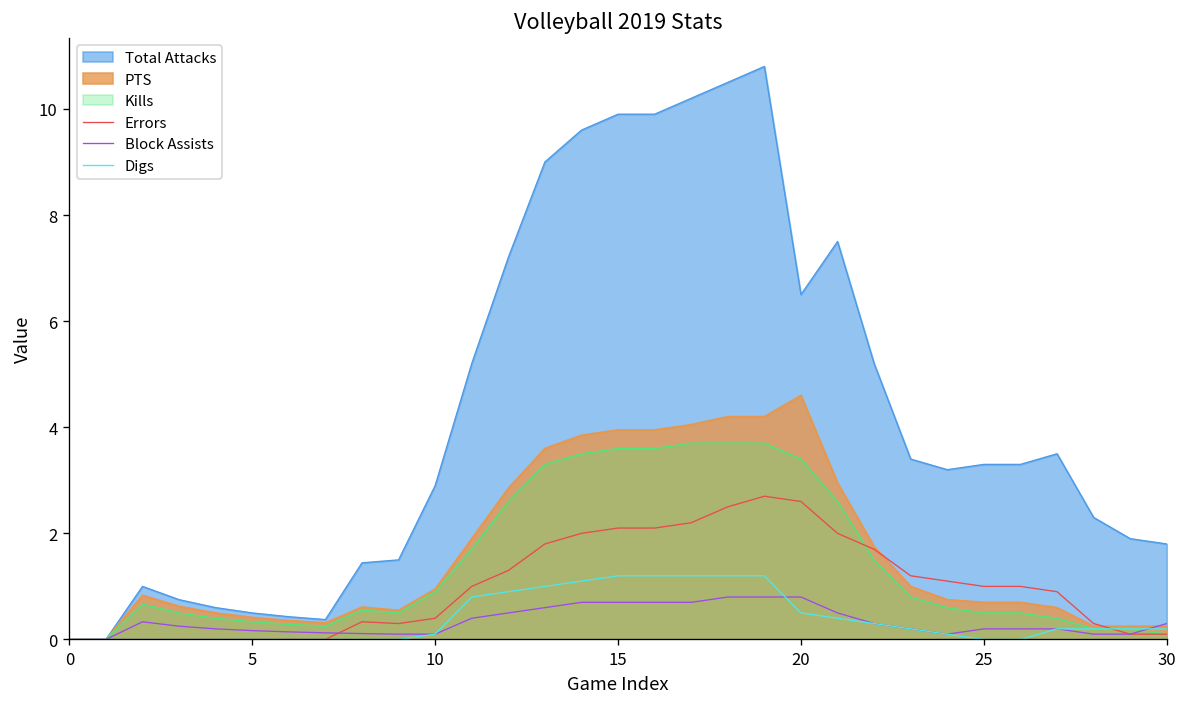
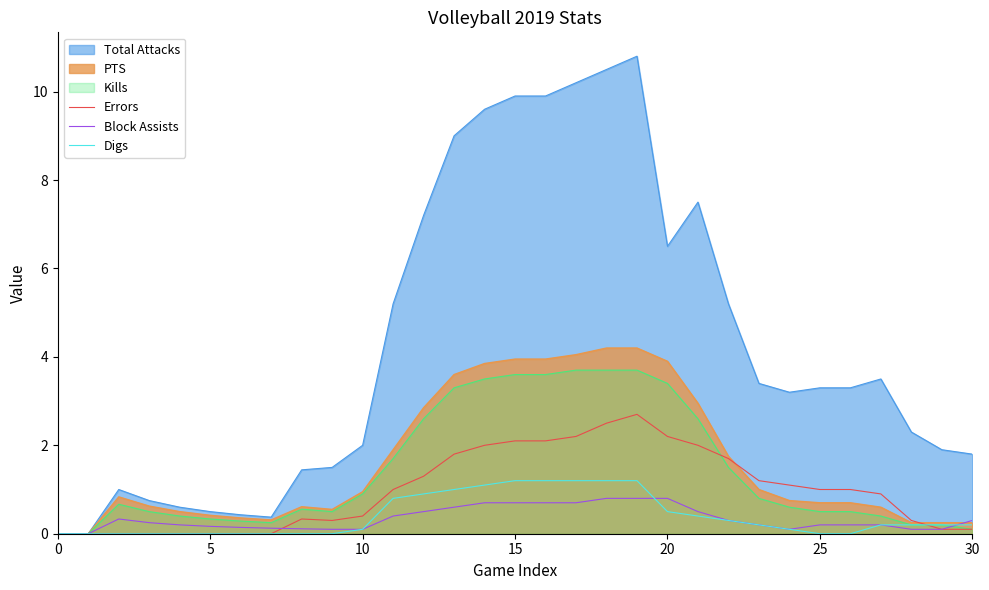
  {
    "Total Attacks": {
      "5": 0.5,
-     "10": 2.9,
+     "10": 2.0,
      "15": 9.9,
      "20": 6.5,
      "25": 3.3,
      "30": 1.8
    },
    "PTS": {
      "5": 0.4,
      "15": 4.0,
-     "20": 4.6,
+     "20": 3.9,
      "25": 0.7
    },
    "Kills": {
      "5": 0.3,
      "15": 3.6,
      "20": 3.4,
      "25": 0.5
    },
    "Errors": {
      "10": 0.4,
      "15": 2.1,
-     "20": 2.6,
+     "20": 2.2,
      "25": 1.0
    },
    "Block Assists": {
      "5": 0.2,
      "15": 0.7,
      "20": 0.8,
      "25": 0.2
    },
    "Digs": {
      "15": 1.2,
      "20": 0.5,
      "25": 0.0
    }
  }
